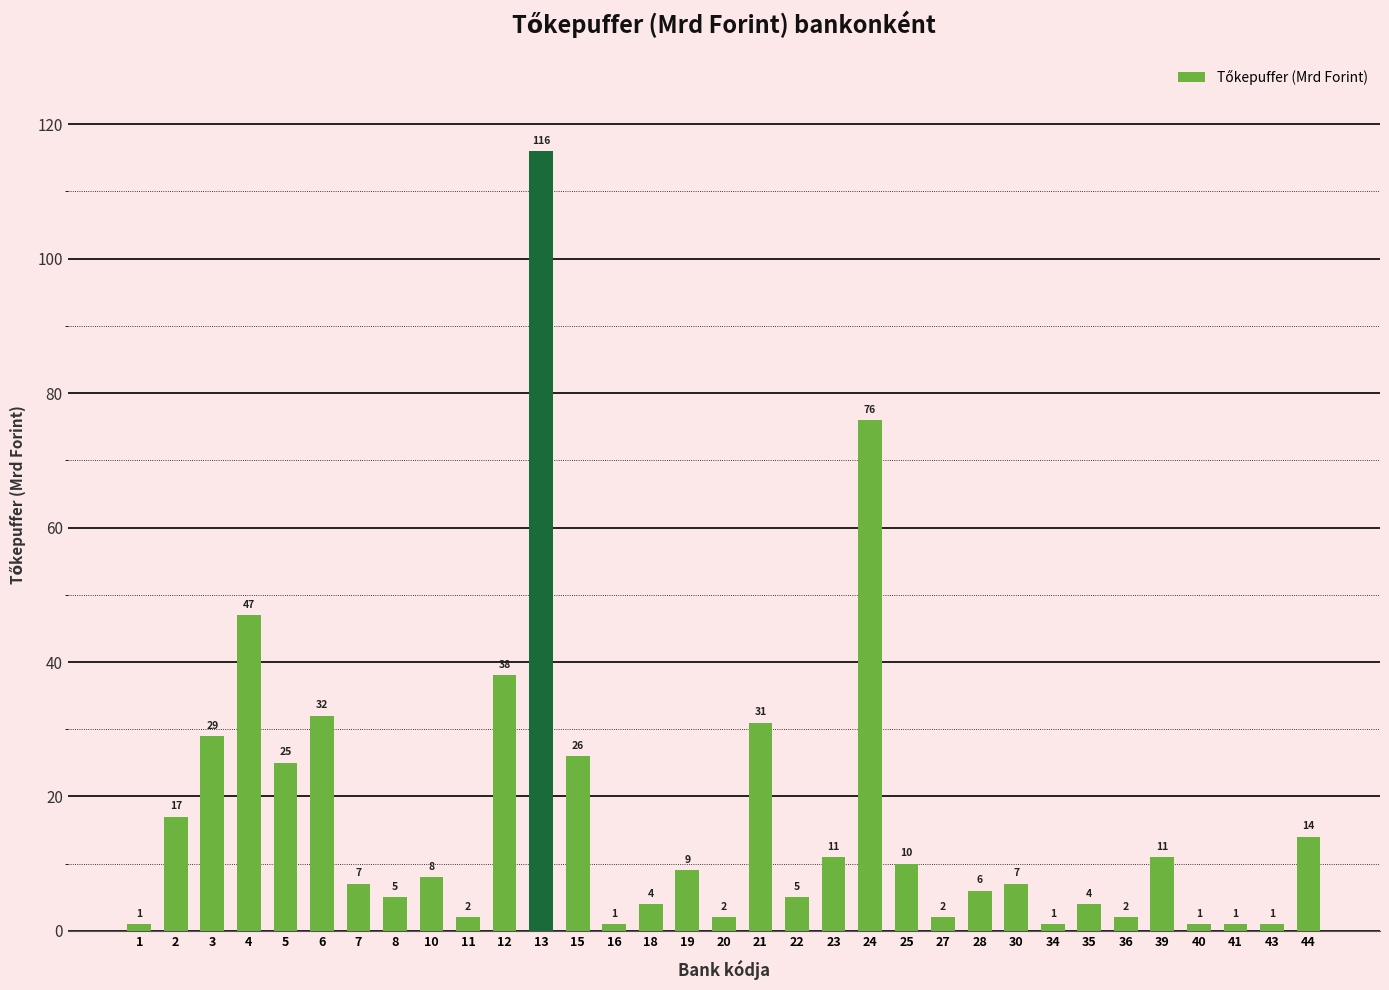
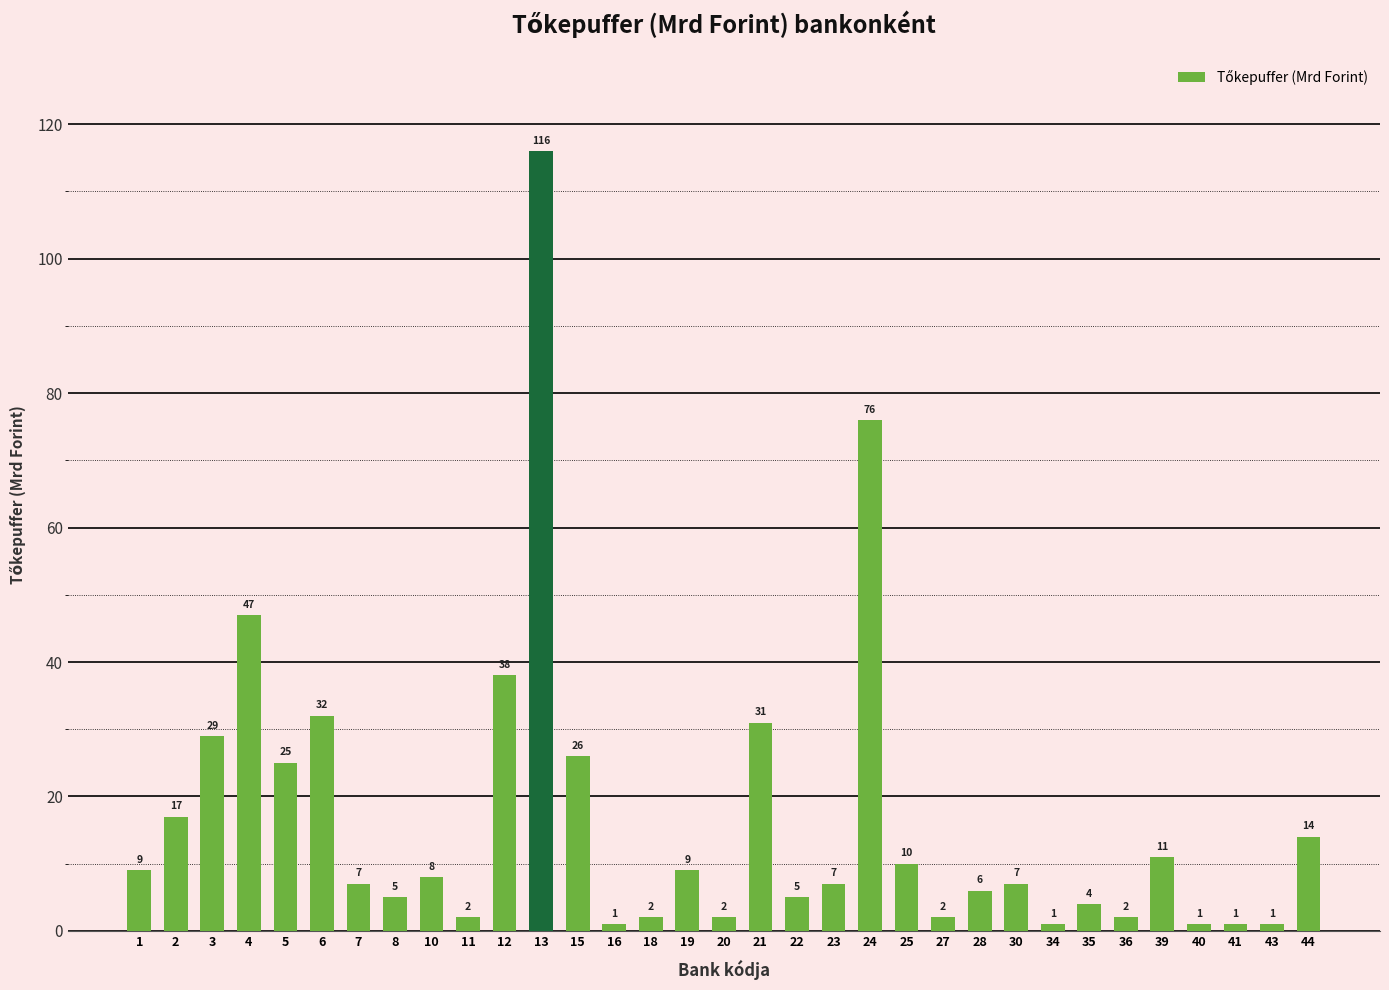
  {
-   "1": 1,
+   "1": 9,
    "2": 17,
    "3": 29,
    "4": 47,
    "5": 25,
    "6": 32,
    "7": 7,
    "8": 5,
    "10": 8,
    "11": 2,
    "12": 38,
    "13": 116,
    "15": 26,
    "16": 1,
-   "18": 4,
+   "18": 2,
    "19": 9,
    "20": 2,
    "21": 31,
    "22": 5,
-   "23": 11,
+   "23": 7,
    "24": 76,
    "25": 10,
    "27": 2,
    "28": 6,
    "30": 7,
    "34": 1,
    "35": 4,
    "36": 2,
    "39": 11,
    "40": 1,
    "41": 1,
    "43": 1,
    "44": 14
  }
